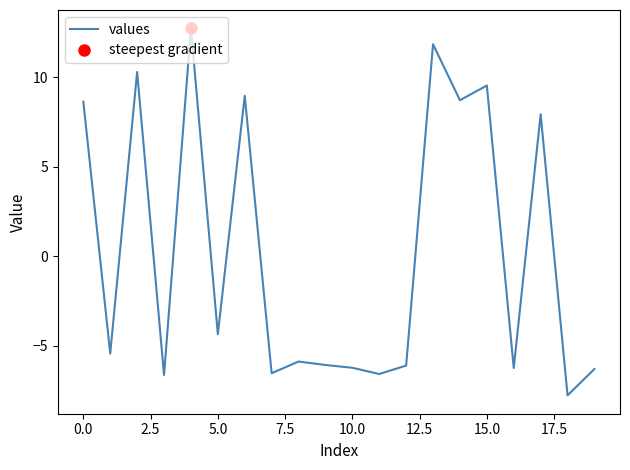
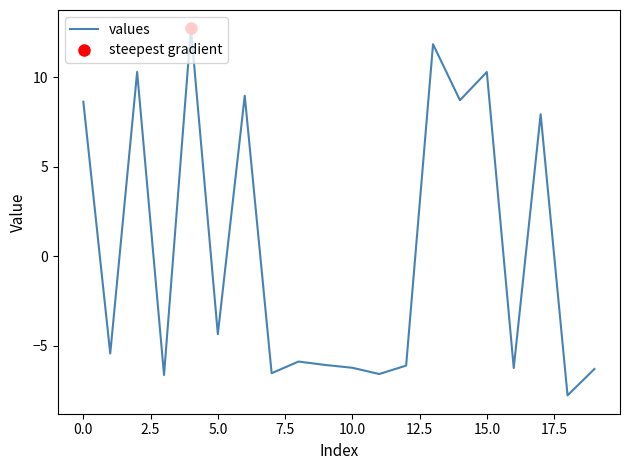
  {
    "values": {
      "0.0": 8.6,
      "5.0": -4.3,
      "10.0": -6.2,
-     "15.0": 9.5
+     "15.0": 10.3
    }
  }
